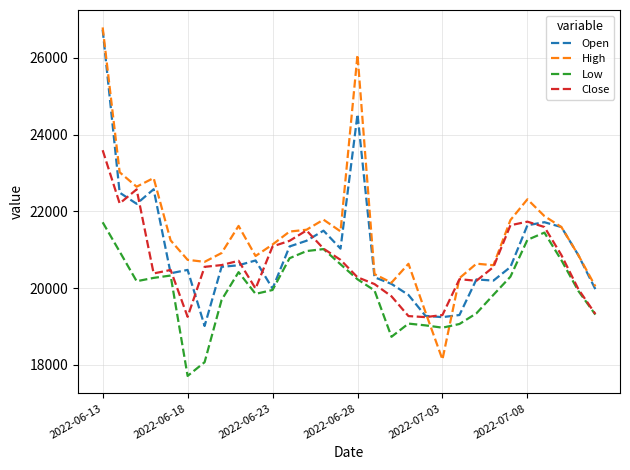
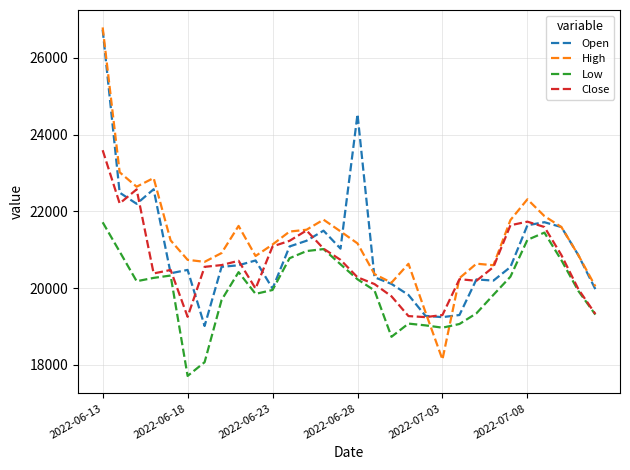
  {
    "Open": {
      "2022-06-18": 20500,
      "2022-06-28": 24500,
      "2022-07-08": 21600
    },
    "High": {
      "2022-06-18": 20700,
-     "2022-06-28": 26100,
+     "2022-06-28": 21200,
      "2022-07-03": 18100,
      "2022-07-08": 22300
    },
    "Low": {
      "2022-06-13": 21700,
      "2022-06-18": 17700,
      "2022-07-03": 19000,
      "2022-07-08": 21300
    },
    "Close": {
      "2022-06-13": 23600,
      "2022-06-18": 19300,
      "2022-07-08": 21700
    }
  }
